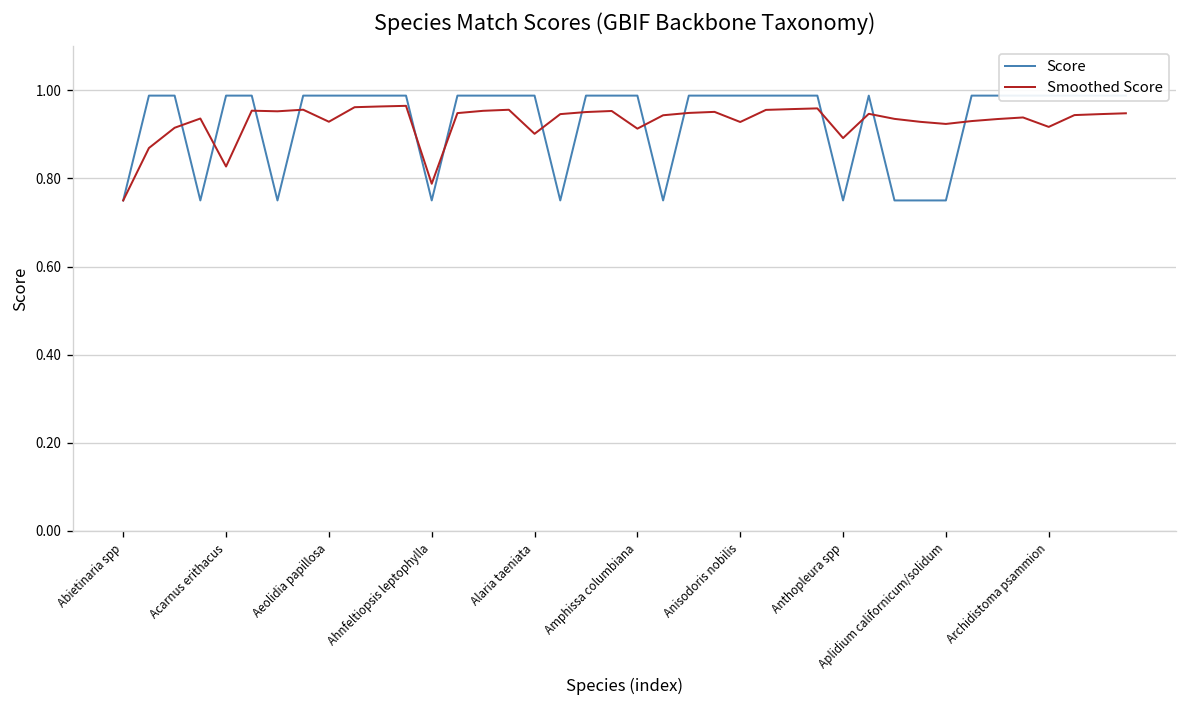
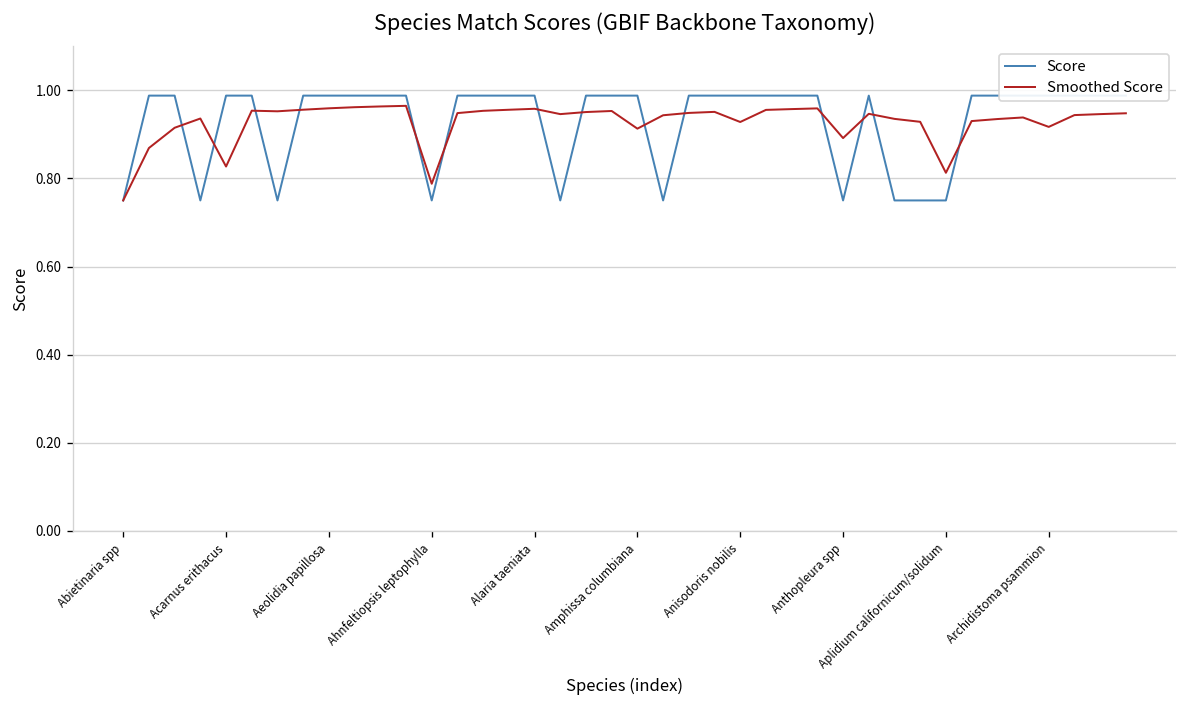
  {
    "Score": {
      "Acarnus erithacus": 0.99,
      "Aeolidia papillosa": 0.99,
      "Ahnfeltiopsis leptophylla": 0.75,
      "Alaria taeniata": 0.99,
      "Amphissa columbiana": 0.99,
      "Anisodoris nobilis": 0.99,
      "Anthopleura spp": 0.75,
      "Aplidium californicum/solidum": 0.75
    },
    "Smoothed Score": {
      "Acarnus erithacus": 0.83,
-     "Aeolidia papillosa": 0.93,
+     "Aeolidia papillosa": 0.96,
      "Ahnfeltiopsis leptophylla": 0.79,
-     "Alaria taeniata": 0.90,
+     "Alaria taeniata": 0.96,
      "Amphissa columbiana": 0.91,
      "Anisodoris nobilis": 0.93,
      "Anthopleura spp": 0.89,
-     "Aplidium californicum/solidum": 0.92,
+     "Aplidium californicum/solidum": 0.81,
      "Archidistoma psammion": 0.92
    }
  }
